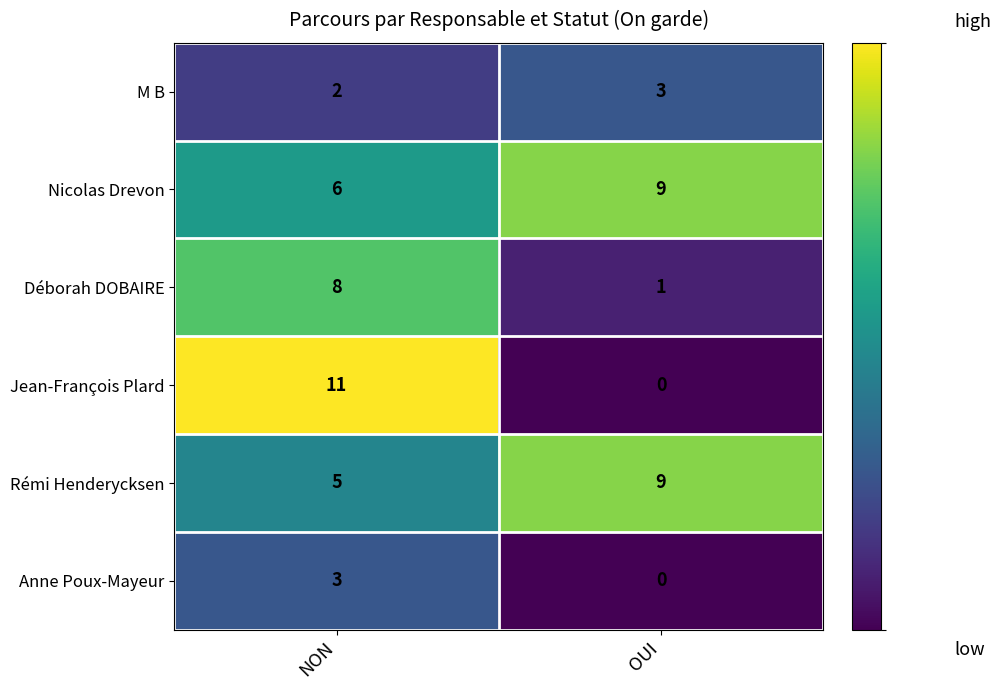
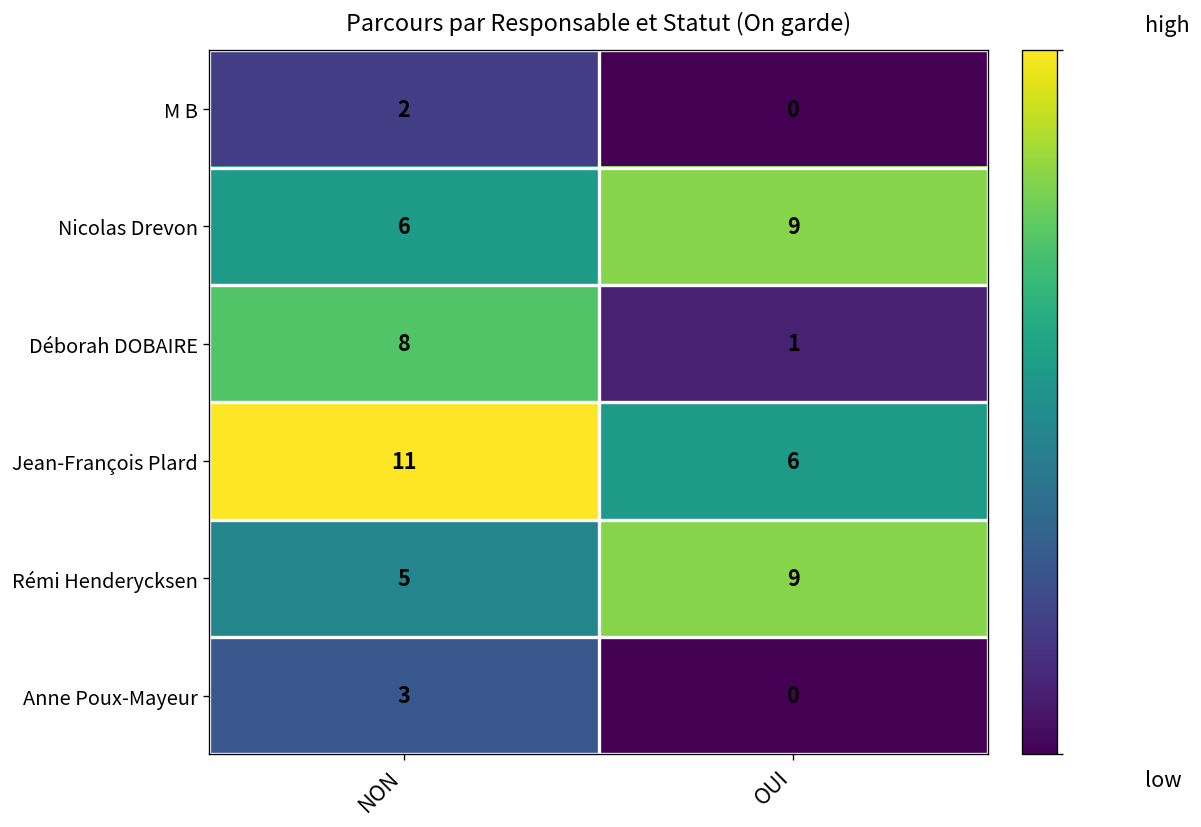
  {
    "M B": {
      "NON": 2,
-     "OUI": 3
+     "OUI": 0
    },
    "Nicolas Drevon": {
      "NON": 6,
      "OUI": 9
    },
    "Déborah DOBAIRE": {
      "NON": 8,
      "OUI": 1
    },
    "Jean-François Plard": {
      "NON": 11,
-     "OUI": 0
+     "OUI": 6
    },
    "Rémi Henderycksen": {
      "NON": 5,
      "OUI": 9
    },
    "Anne Poux-Mayeur": {
      "NON": 3,
      "OUI": 0
    }
  }
